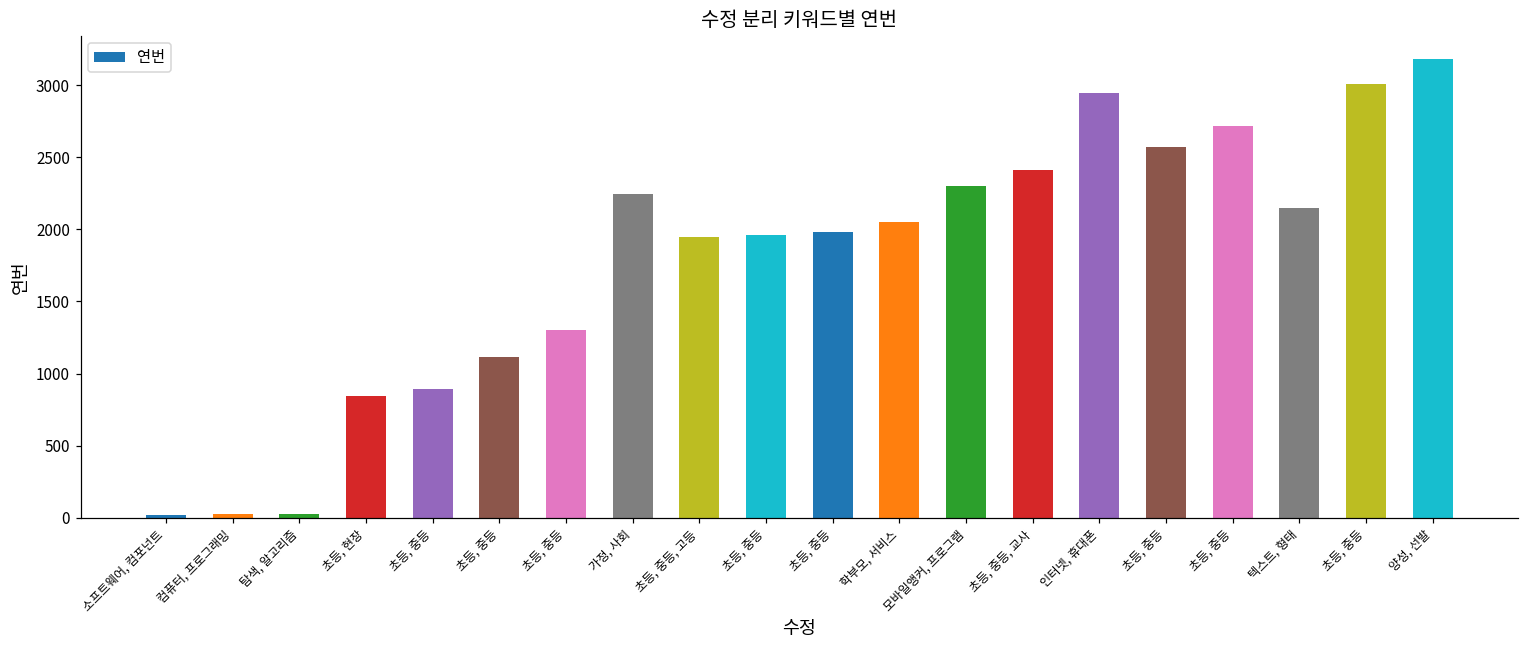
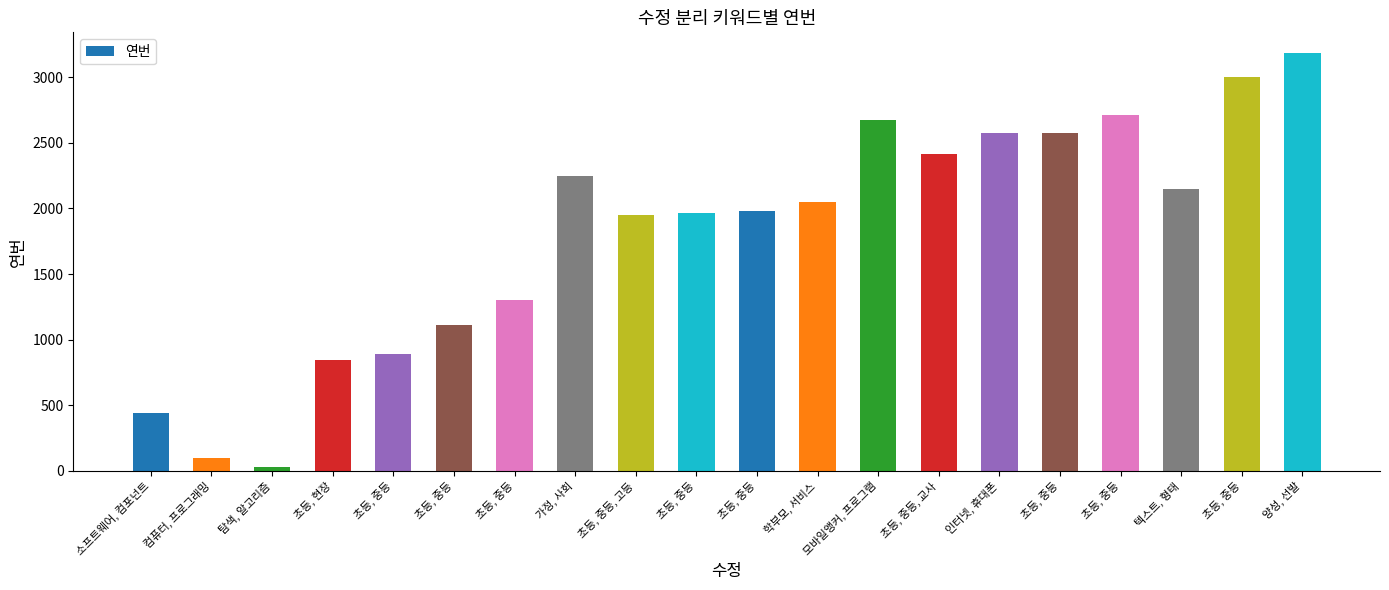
  {
-   "소프트웨어, 컴포넌트": 20,
-   "컴퓨터, 프로그래밍": 30,
+   "소프트웨어, 컴포넌트": 440,
+   "컴퓨터, 프로그래밍": 100,
    "탐색, 알고리즘": 30,
    "초등, 현장": 840,
    "가정, 사회": 2250,
    "초등, 중등, 고등": 1950,
    "학부모, 서비스": 2050,
-   "모바일앵커, 프로그램": 2300,
+   "모바일앵커, 프로그램": 2670,
    "초등, 중등, 교사": 2410,
-   "인터넷, 휴대폰": 2940,
+   "인터넷, 휴대폰": 2570,
    "텍스트, 형태": 2150,
    "양성, 선발": 3180
  }
